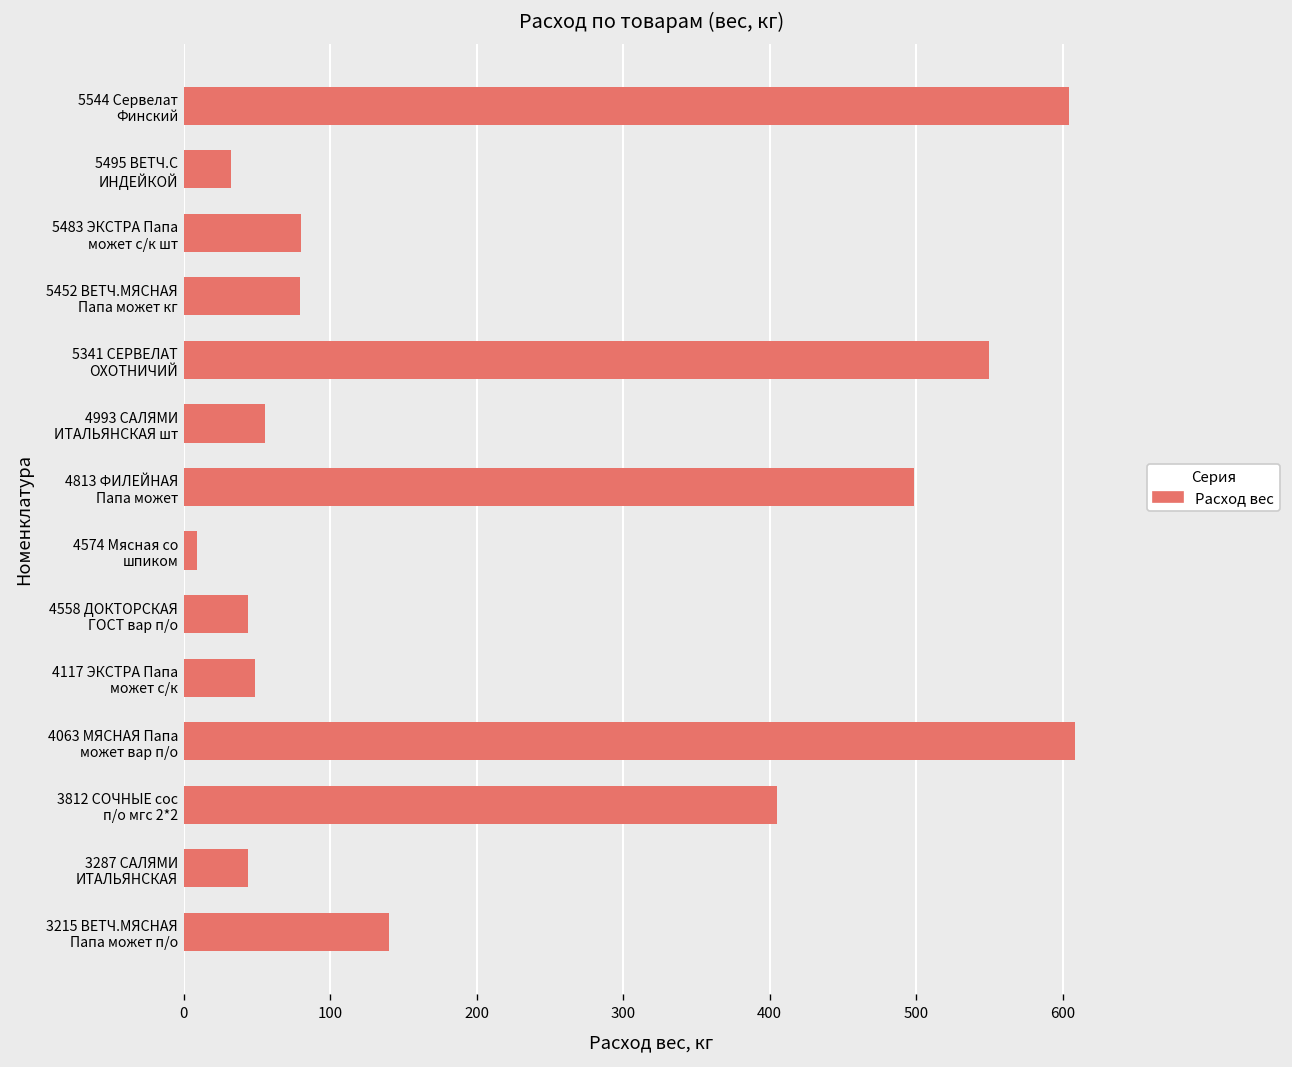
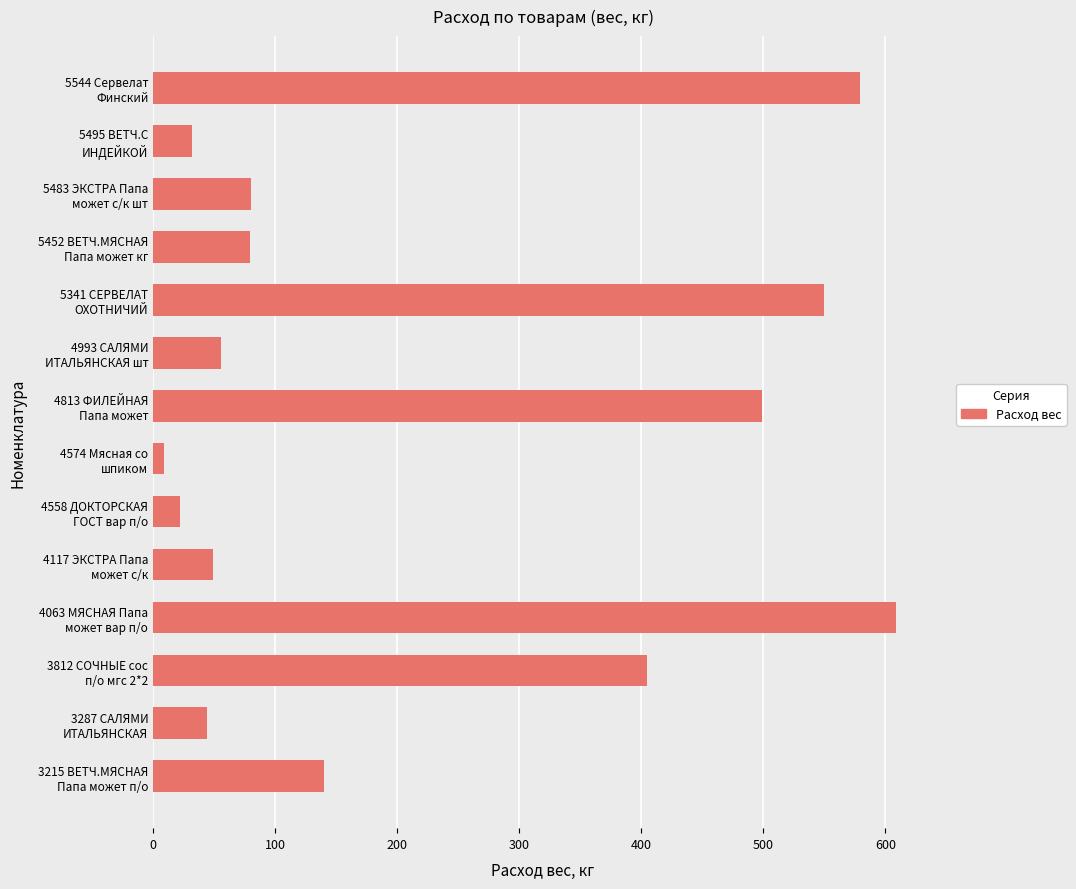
  {
-   "5544 Сервелат Финский": 604,
+   "5544 Сервелат Финский": 579,
    "5495 ВЕТЧ.С ИНДЕЙКОЙ": 32,
    "5483 ЭКСТРА Папа может с/к шт": 80,
    "5452 ВЕТЧ.МЯСНАЯ Папа может кг": 79,
    "5341 СЕРВЕЛАТ ОХОТНИЧИЙ": 550,
    "4993 САЛЯМИ ИТАЛЬЯНСКАЯ шт": 55,
    "4813 ФИЛЕЙНАЯ Папа может": 498,
    "4574 Мясная со шпиком": 9,
-   "4558 ДОКТОРСКАЯ ГОСТ вар п/о": 44,
+   "4558 ДОКТОРСКАЯ ГОСТ вар п/о": 22,
    "4117 ЭКСТРА Папа может с/к": 49,
    "4063 МЯСНАЯ Папа может вар п/о": 608,
    "3812 СОЧНЫЕ сос п/о мгс 2*2": 405,
    "3287 САЛЯМИ ИТАЛЬЯНСКАЯ": 44,
    "3215 ВЕТЧ.МЯСНАЯ Папа может п/о": 140
  }
